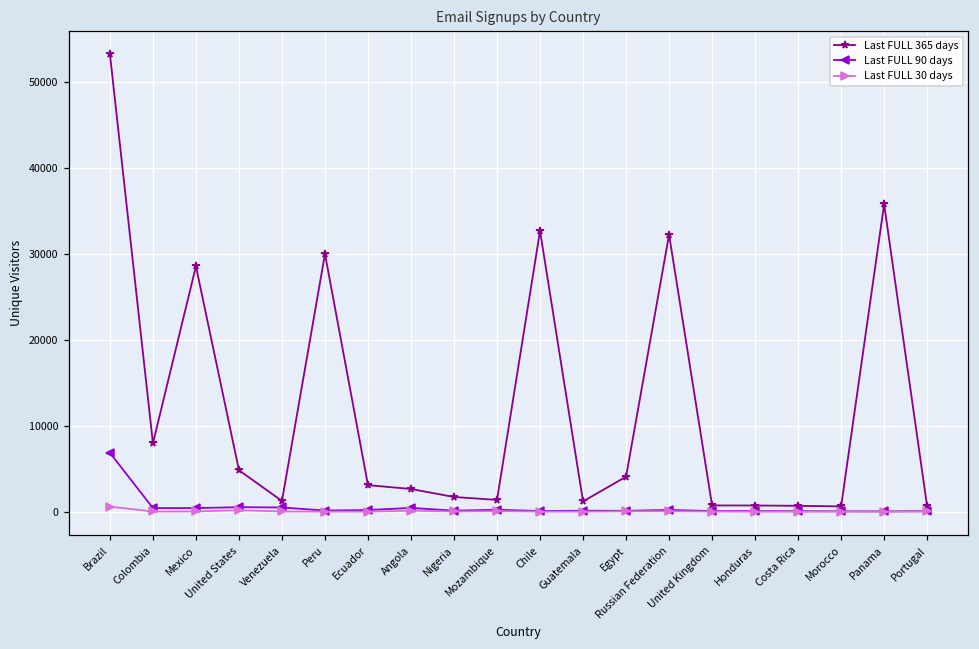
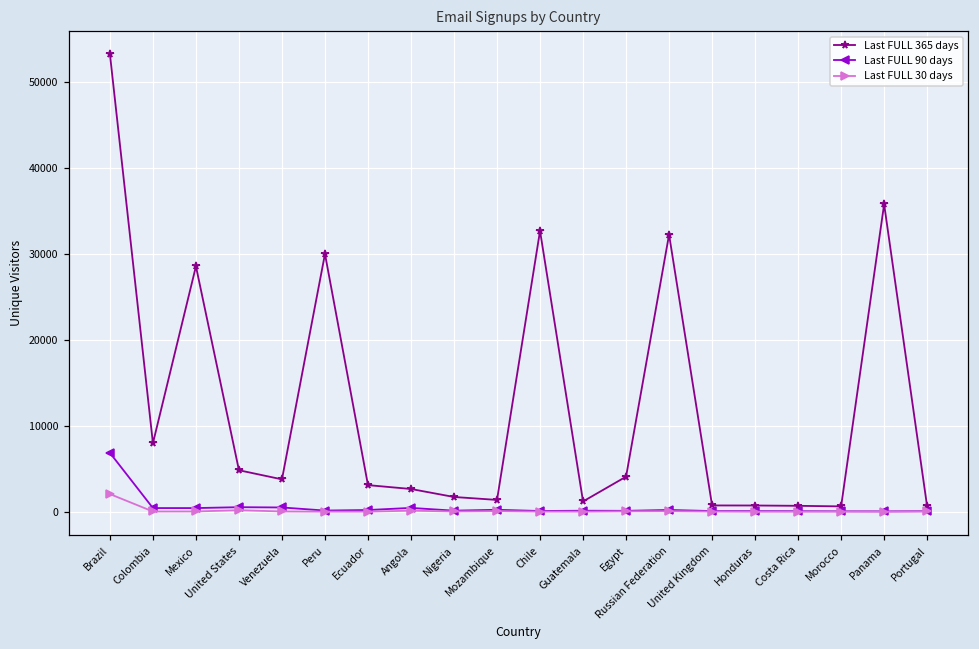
  {
    "Last FULL 365 days": {
      "Brazil": 53000,
      "Colombia": 8000,
      "Mexico": 29000,
      "United States": 5000,
-     "Venezuela": 1000,
+     "Venezuela": 4000,
      "Peru": 30000,
      "Ecuador": 3000,
      "Angola": 3000,
      "Nigeria": 2000,
      "Mozambique": 1000,
      "Chile": 33000,
      "Guatemala": 1000,
      "Egypt": 4000,
      "Russian Federation": 32000,
      "United Kingdom": 1000,
      "Honduras": 1000,
      "Costa Rica": 1000,
      "Morocco": 1000,
      "Panama": 36000,
      "Portugal": 1000
    },
    "Last FULL 90 days": {
      "Brazil": 7000,
      "Colombia": 0,
      "Mexico": 0,
      "United States": 1000,
      "Venezuela": 0
    },
    "Last FULL 30 days": {
-     "Brazil": 1000,
+     "Brazil": 2000,
      "Colombia": 0,
      "Mexico": 0,
      "United States": 0,
      "Venezuela": 0
    }
  }
